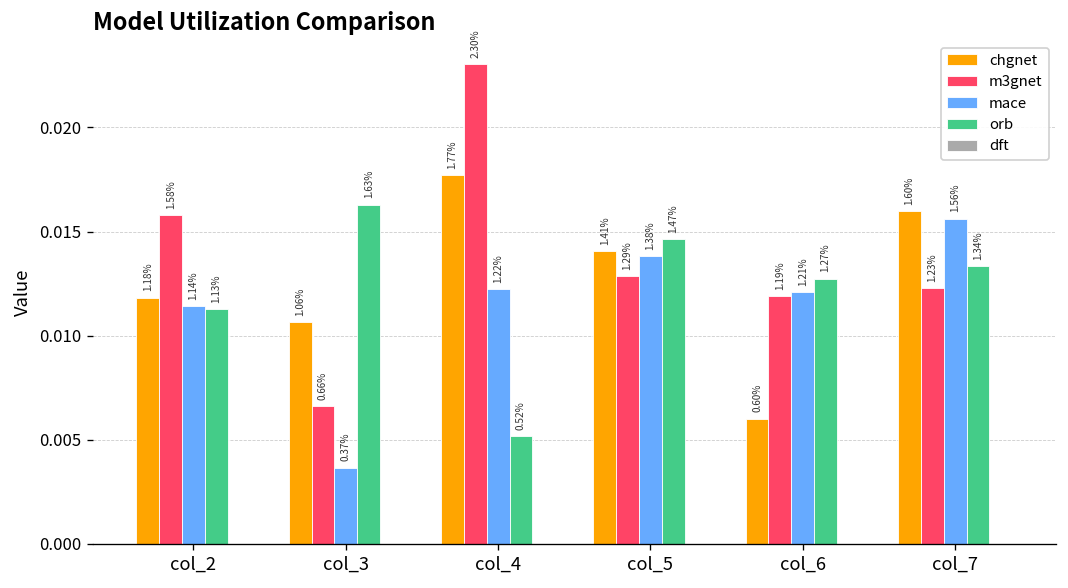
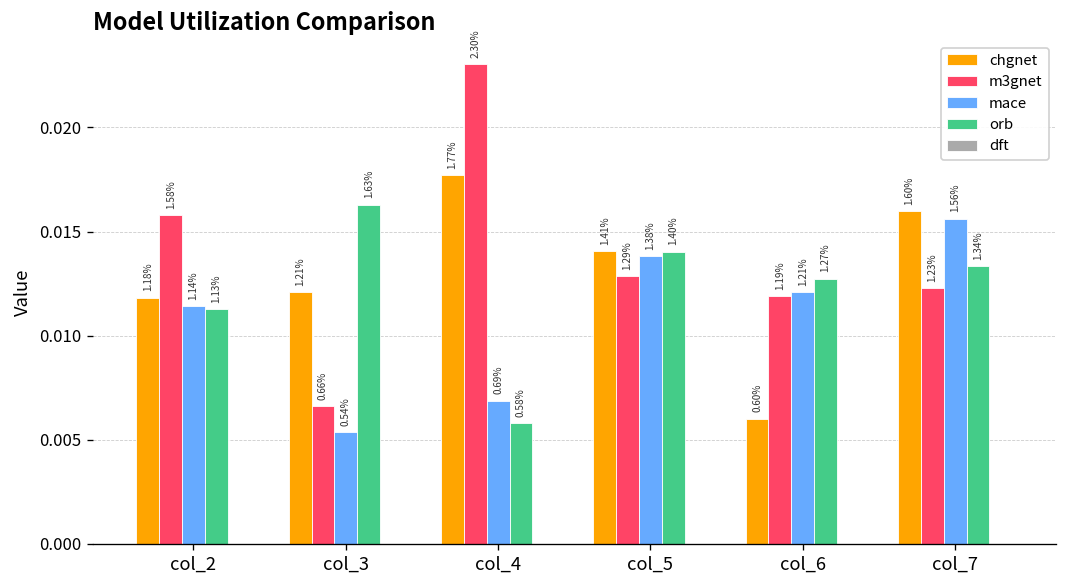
  {
    "chgnet": {
      "col_2": "1.18%",
-     "col_3": "1.06%",
+     "col_3": "1.21%",
      "col_4": "1.77%",
      "col_5": "1.41%",
      "col_6": "0.60%",
      "col_7": "1.60%"
    },
    "m3gnet": {
      "col_2": "1.58%",
      "col_3": "0.66%",
      "col_4": "2.30%",
      "col_5": "1.29%",
      "col_6": "1.19%",
      "col_7": "1.23%"
    },
    "mace": {
      "col_2": "1.14%",
-     "col_3": "0.37%",
-     "col_4": "1.22%",
+     "col_3": "0.54%",
+     "col_4": "0.69%",
      "col_5": "1.38%",
      "col_6": "1.21%",
      "col_7": "1.56%"
    },
    "orb": {
      "col_2": "1.13%",
      "col_3": "1.63%",
-     "col_4": "0.52%",
-     "col_5": "1.47%",
+     "col_4": "0.58%",
+     "col_5": "1.40%",
      "col_6": "1.27%",
      "col_7": "1.34%"
    },
    "dft": {
      "col_2": "0.0000",
      "col_3": "0.0000",
      "col_4": "0.0000",
      "col_5": "0.0000",
      "col_6": "0.0000",
      "col_7": "0.0000"
    }
  }
